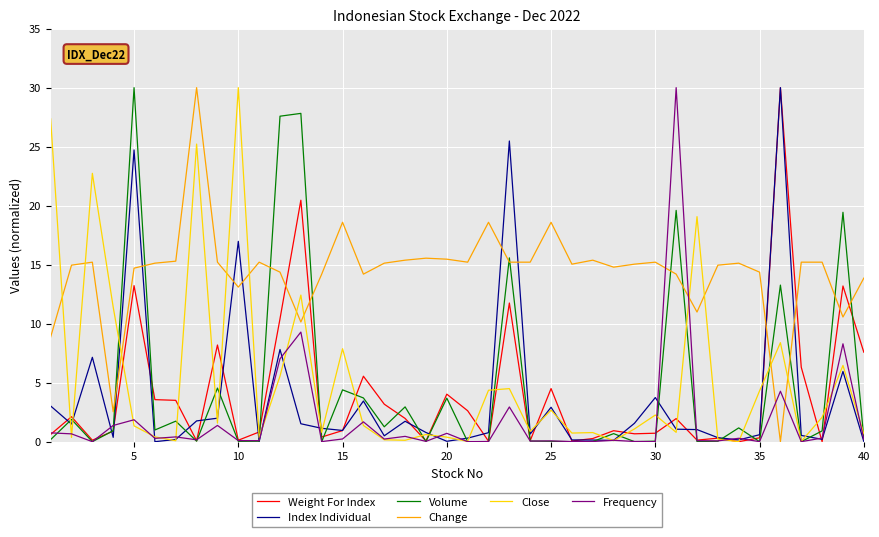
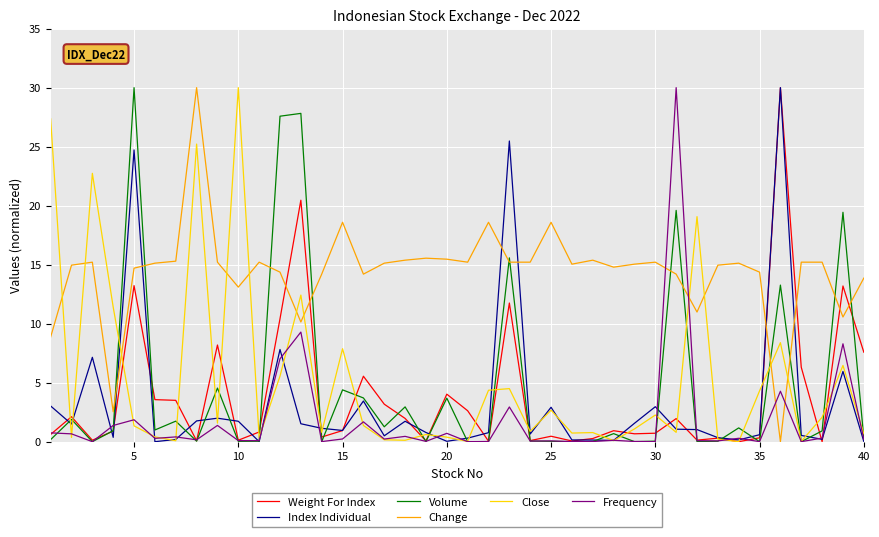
  {
    "Weight For Index": {
      "5": 13.2,
      "20": 4.0,
-     "25": 4.5,
+     "25": 0.5,
      "30": 0.7,
      "35": 0.3,
      "40": 7.6
    },
    "Index Individual": {
      "5": 24.7,
-     "10": 17.0,
+     "10": 1.7,
      "20": 0.0,
      "25": 2.9,
-     "30": 3.7,
+     "30": 3.0,
      "35": 0.6
    },
    "Volume": {
      "5": 30.0,
      "15": 4.4,
      "20": 3.7
    },
    "Frequency": {
      "5": 1.9,
      "15": 0.2,
      "20": 0.7
    }
  }
